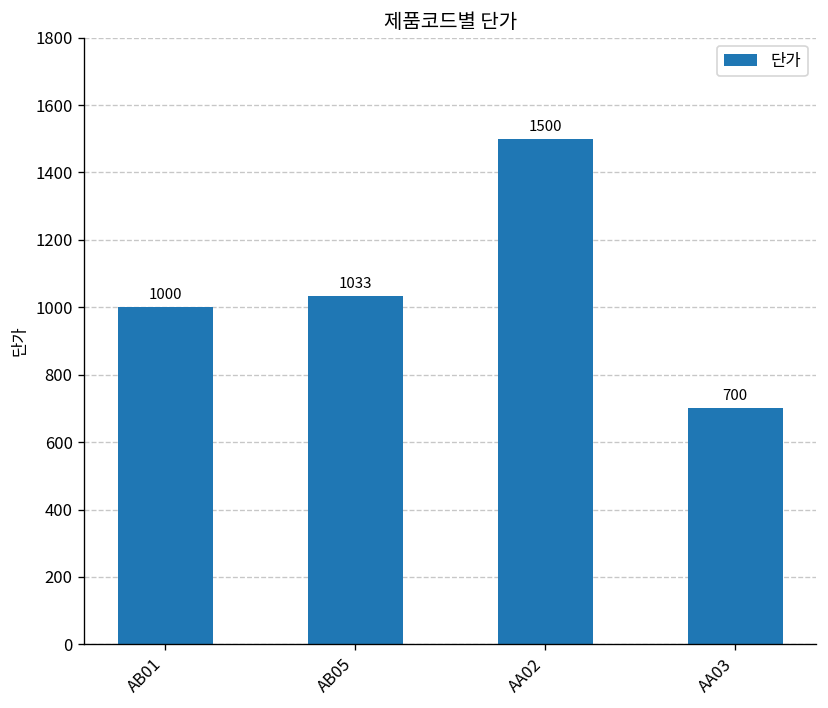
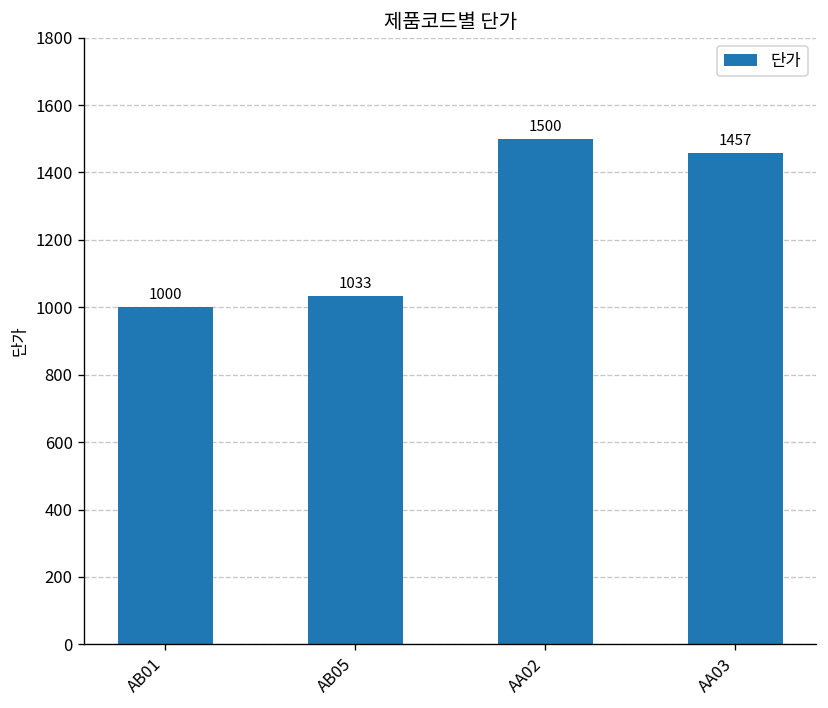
  {
    "AB01": 1000,
    "AB05": 1033,
    "AA02": 1500,
-   "AA03": 700
+   "AA03": 1457
  }
